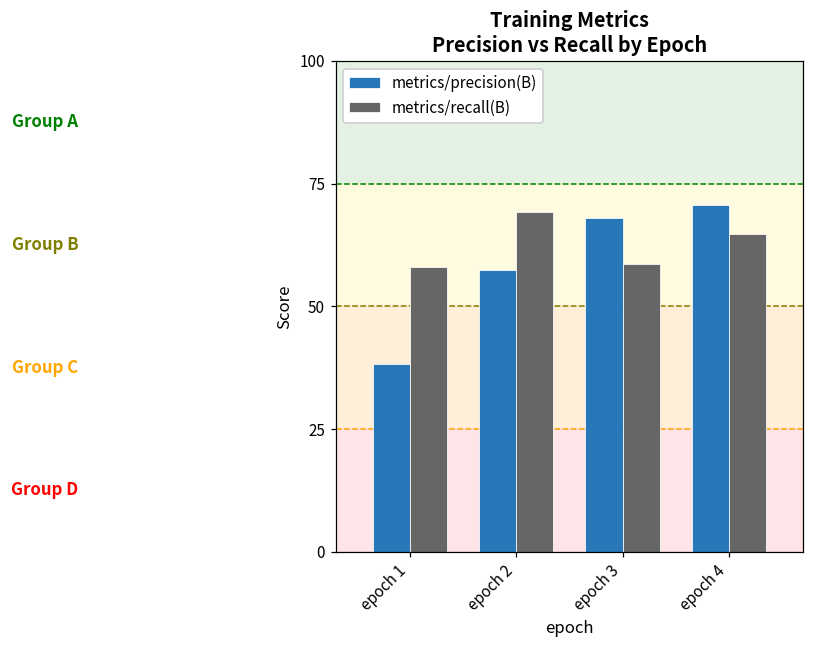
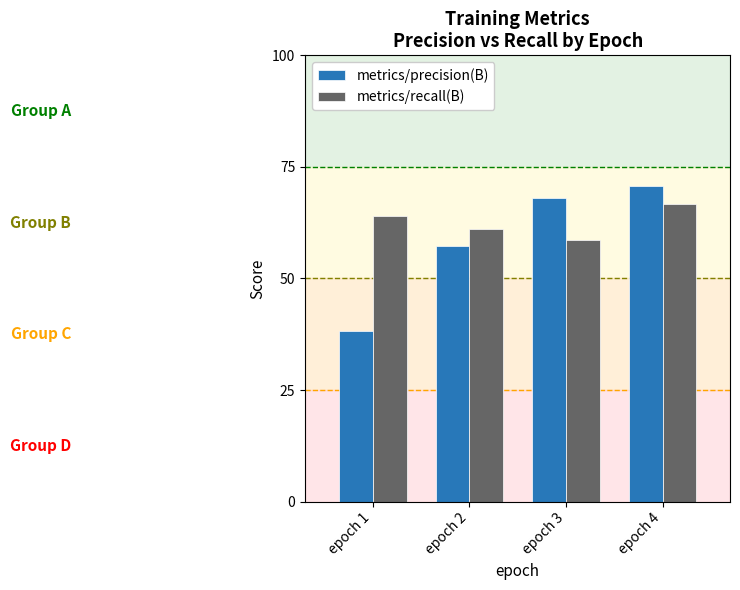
  {
    "metrics/precision(B)": {
      "epoch 1": 38,
      "epoch 2": 57,
      "epoch 3": 68,
      "epoch 4": 71
    },
    "metrics/recall(B)": {
-     "epoch 1": 58,
-     "epoch 2": 69,
+     "epoch 1": 64,
+     "epoch 2": 61,
      "epoch 3": 59,
-     "epoch 4": 65
+     "epoch 4": 67
    }
  }
